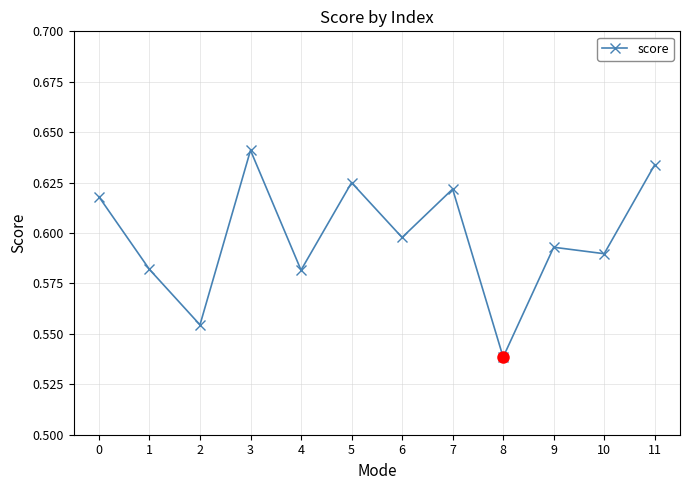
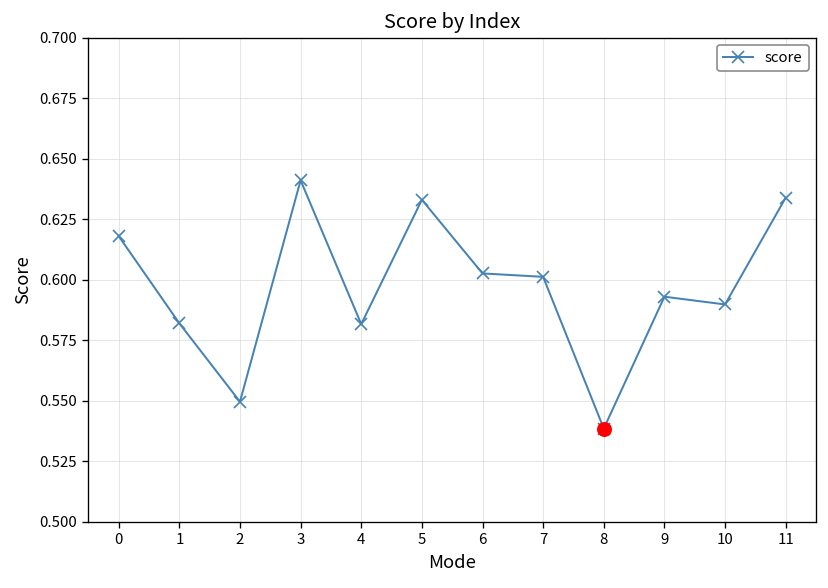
  {
    "score": {
      "0": 0.618,
      "1": 0.582,
-     "2": 0.554,
+     "2": 0.550,
      "3": 0.641,
      "4": 0.582,
-     "5": 0.625,
-     "6": 0.598,
-     "7": 0.622,
+     "5": 0.633,
+     "6": 0.603,
+     "7": 0.601,
      "9": 0.593,
      "10": 0.590,
      "11": 0.634
    }
  }
